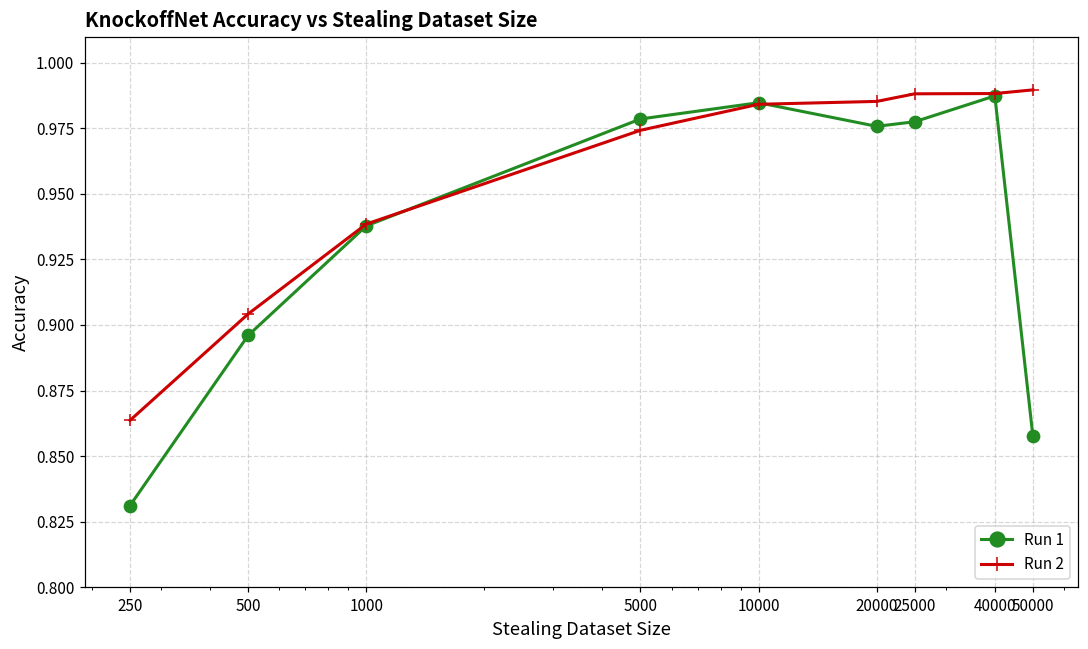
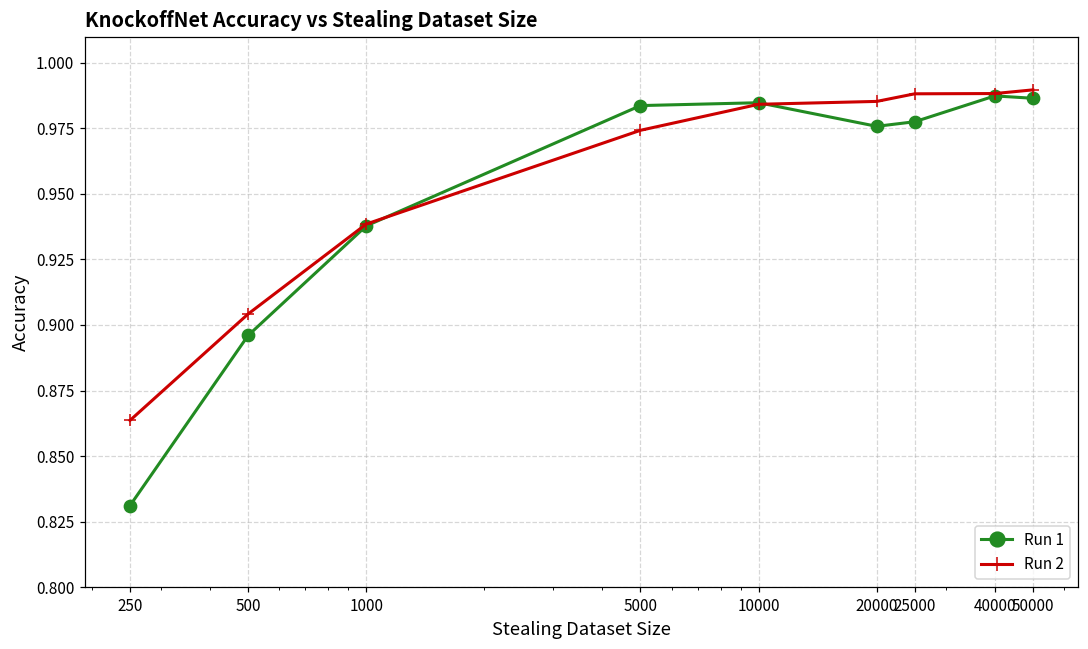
  {
    "Run 1": {
      "250": 0.831,
      "500": 0.896,
-     "5000": 0.979,
+     "5000": 0.984,
      "20000": 0.976,
      "25000": 0.978,
-     "50000": 0.858
+     "50000": 0.987
    },
    "Run 2": {
      "250": 0.864,
      "500": 0.904,
      "5000": 0.974,
      "20000": 0.985,
      "25000": 0.988,
      "50000": 0.990
    }
  }
